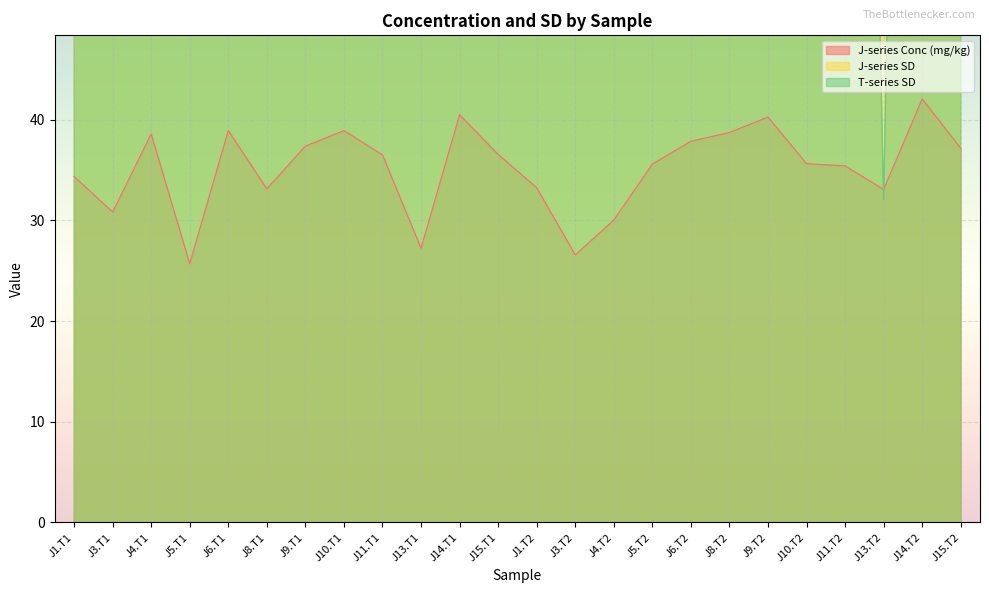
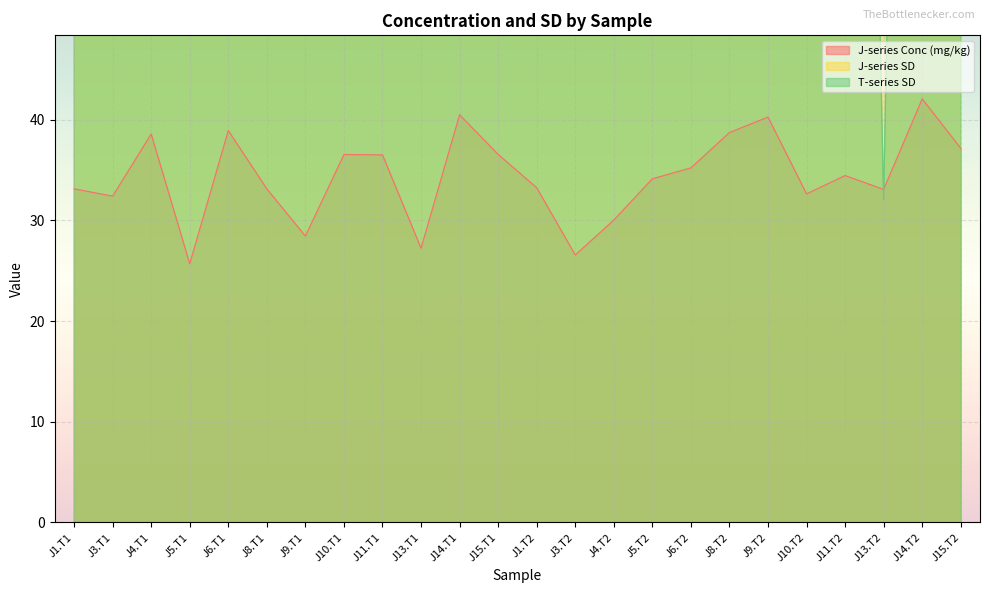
  {
    "J-series Conc (mg/kg)": {
-     "J1.T1": 34.4,
-     "J3.T1": 30.8,
+     "J1.T1": 33.1,
+     "J3.T1": 32.4,
      "J4.T1": 38.6,
      "J5.T1": 25.7,
      "J6.T1": 38.9,
      "J8.T1": 33.1,
-     "J9.T1": 37.4,
-     "J10.T1": 38.9,
+     "J9.T1": 28.4,
+     "J10.T1": 36.5,
      "J11.T1": 36.5,
      "J13.T1": 27.2,
      "J14.T1": 40.5,
      "J15.T1": 36.6,
      "J1.T2": 33.2,
      "J3.T2": 26.6,
      "J4.T2": 30.0,
-     "J5.T2": 35.6,
-     "J6.T2": 37.9,
+     "J5.T2": 34.1,
+     "J6.T2": 35.2,
      "J8.T2": 38.7,
      "J9.T2": 40.3,
-     "J10.T2": 35.6,
-     "J11.T2": 35.4,
+     "J10.T2": 32.6,
+     "J11.T2": 34.5,
      "J13.T2": 33.1,
      "J14.T2": 42.1,
      "J15.T2": 37.2
    },
    "T-series SD": {
      "J13.T2": 32.1
    }
  }
